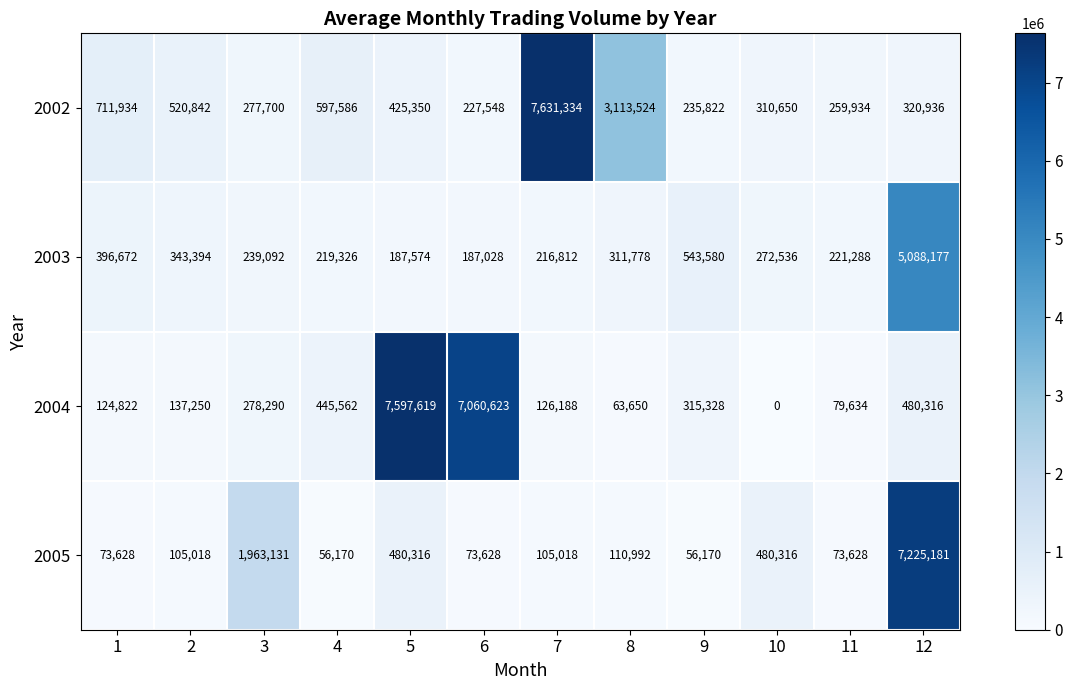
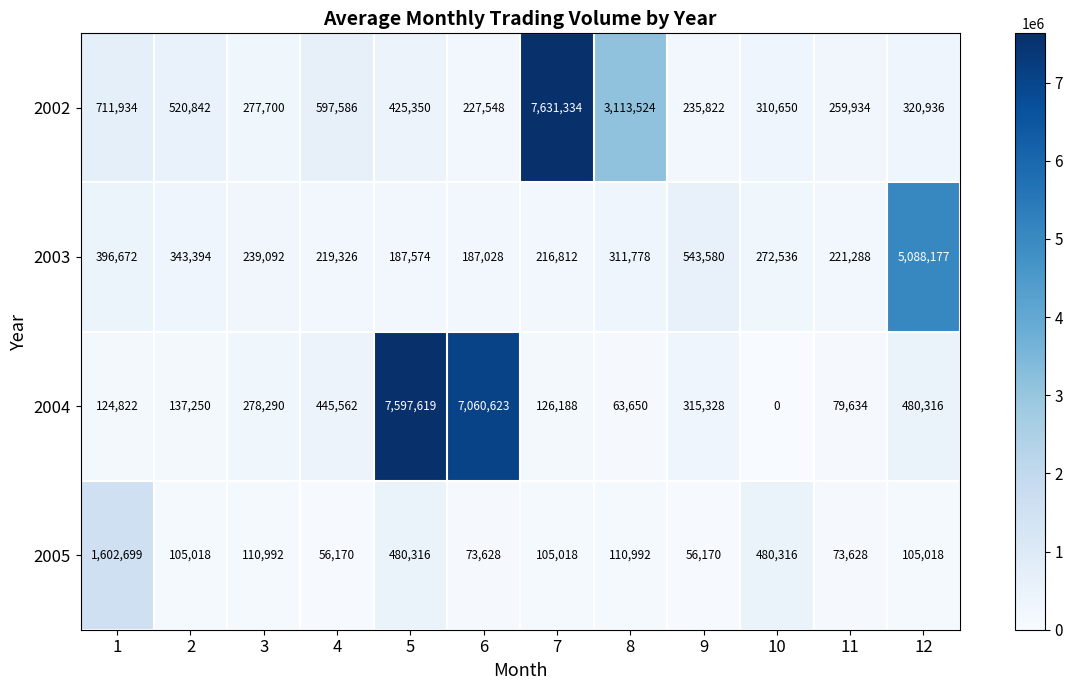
  {
    "2002": {
      "1": "711,934",
      "2": "520,842",
      "3": "277,700",
      "4": "597,586",
      "5": "425,350",
      "6": "227,548",
      "7": "7,631,334",
      "8": "3,113,524",
      "9": "235,822",
      "10": "310,650",
      "11": "259,934",
      "12": "320,936"
    },
    "2003": {
      "1": "396,672",
      "2": "343,394",
      "3": "239,092",
      "4": "219,326",
      "5": "187,574",
      "6": "187,028",
      "7": "216,812",
      "8": "311,778",
      "9": "543,580",
      "10": "272,536",
      "11": "221,288",
      "12": "5,088,177"
    },
    "2004": {
      "1": "124,822",
      "2": "137,250",
      "3": "278,290",
      "4": "445,562",
      "5": "7,597,619",
      "6": "7,060,623",
      "7": "126,188",
      "8": "63,650",
      "9": "315,328",
      "10": "0",
      "11": "79,634",
      "12": "480,316"
    },
    "2005": {
-     "1": "73,628",
+     "1": "1,602,699",
      "2": "105,018",
-     "3": "1,963,131",
+     "3": "110,992",
      "4": "56,170",
      "5": "480,316",
      "6": "73,628",
      "7": "105,018",
      "8": "110,992",
      "9": "56,170",
      "10": "480,316",
      "11": "73,628",
-     "12": "7,225,181"
+     "12": "105,018"
    }
  }
